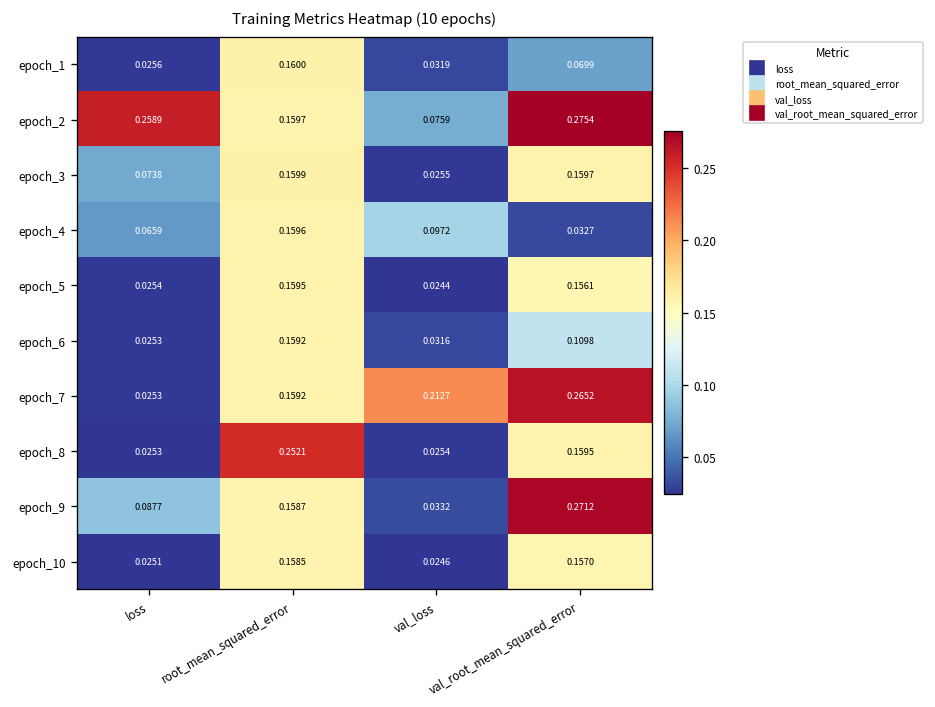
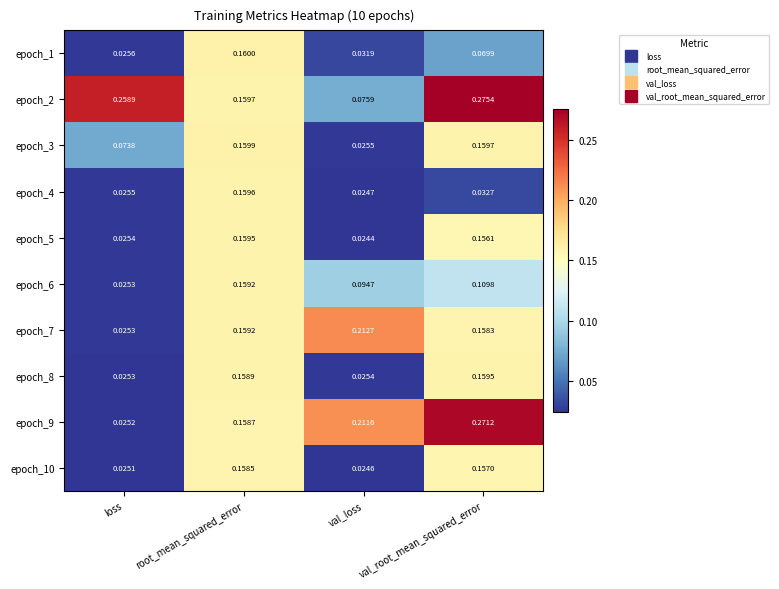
  {
    "epoch_1": {
      "loss": 0.0256,
      "root_mean_squared_error": 0.1600,
      "val_loss": 0.0319,
      "val_root_mean_squared_error": 0.0699
    },
    "epoch_2": {
      "loss": 0.2589,
      "root_mean_squared_error": 0.1597,
      "val_loss": 0.0759,
      "val_root_mean_squared_error": 0.2754
    },
    "epoch_3": {
      "loss": 0.0738,
      "root_mean_squared_error": 0.1599,
      "val_loss": 0.0255,
      "val_root_mean_squared_error": 0.1597
    },
    "epoch_4": {
-     "loss": 0.0659,
+     "loss": 0.0255,
      "root_mean_squared_error": 0.1596,
-     "val_loss": 0.0972,
+     "val_loss": 0.0247,
      "val_root_mean_squared_error": 0.0327
    },
    "epoch_5": {
      "loss": 0.0254,
      "root_mean_squared_error": 0.1595,
      "val_loss": 0.0244,
      "val_root_mean_squared_error": 0.1561
    },
    "epoch_6": {
      "loss": 0.0253,
      "root_mean_squared_error": 0.1592,
-     "val_loss": 0.0316,
+     "val_loss": 0.0947,
      "val_root_mean_squared_error": 0.1098
    },
    "epoch_7": {
      "loss": 0.0253,
      "root_mean_squared_error": 0.1592,
      "val_loss": 0.2127,
-     "val_root_mean_squared_error": 0.2652
+     "val_root_mean_squared_error": 0.1583
    },
    "epoch_8": {
      "loss": 0.0253,
-     "root_mean_squared_error": 0.2521,
+     "root_mean_squared_error": 0.1589,
      "val_loss": 0.0254,
      "val_root_mean_squared_error": 0.1595
    },
    "epoch_9": {
-     "loss": 0.0877,
+     "loss": 0.0252,
      "root_mean_squared_error": 0.1587,
-     "val_loss": 0.0332,
+     "val_loss": 0.2116,
      "val_root_mean_squared_error": 0.2712
    },
    "epoch_10": {
      "loss": 0.0251,
      "root_mean_squared_error": 0.1585,
      "val_loss": 0.0246,
      "val_root_mean_squared_error": 0.1570
    }
  }
